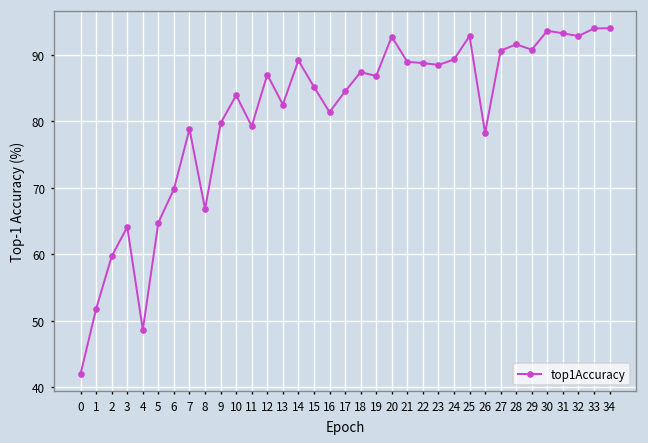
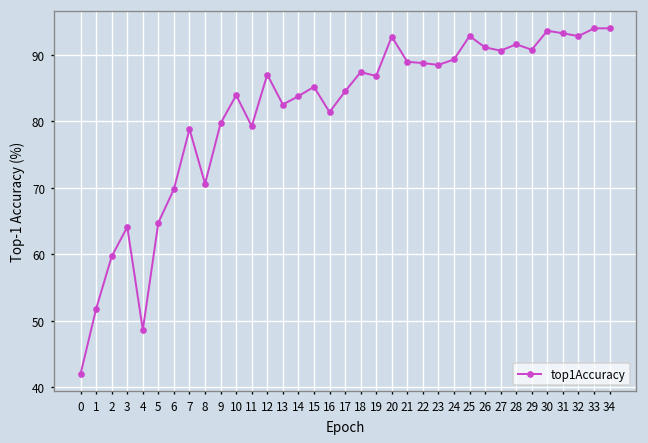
  {
    "0": 42,
    "1": 52,
    "2": 60,
    "3": 64,
    "4": 49,
    "5": 65,
    "6": 70,
    "7": 79,
-   "8": 67,
+   "8": 71,
    "9": 80,
    "10": 84,
    "11": 79,
    "12": 87,
    "13": 83,
-   "14": 89,
+   "14": 84,
    "15": 85,
    "16": 81,
    "17": 85,
    "18": 87,
    "19": 87,
    "20": 93,
    "21": 89,
    "22": 89,
    "23": 89,
    "24": 89,
    "25": 93,
-   "26": 78,
+   "26": 91,
    "27": 91,
    "28": 92,
    "29": 91,
    "30": 94,
    "31": 93,
    "32": 93,
    "33": 94,
    "34": 94
  }
